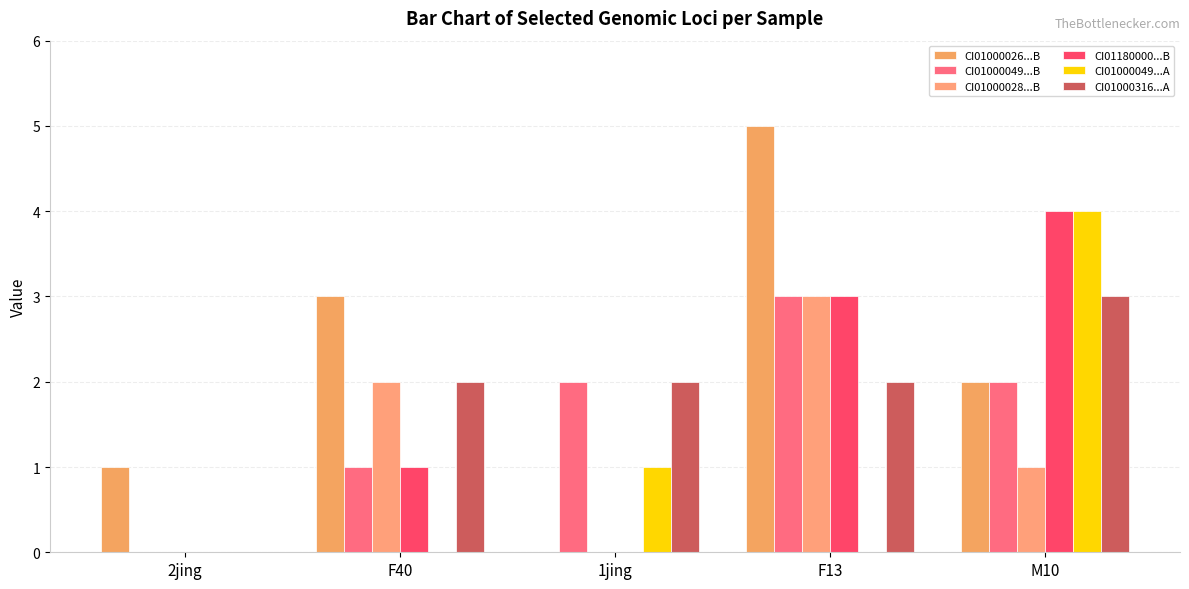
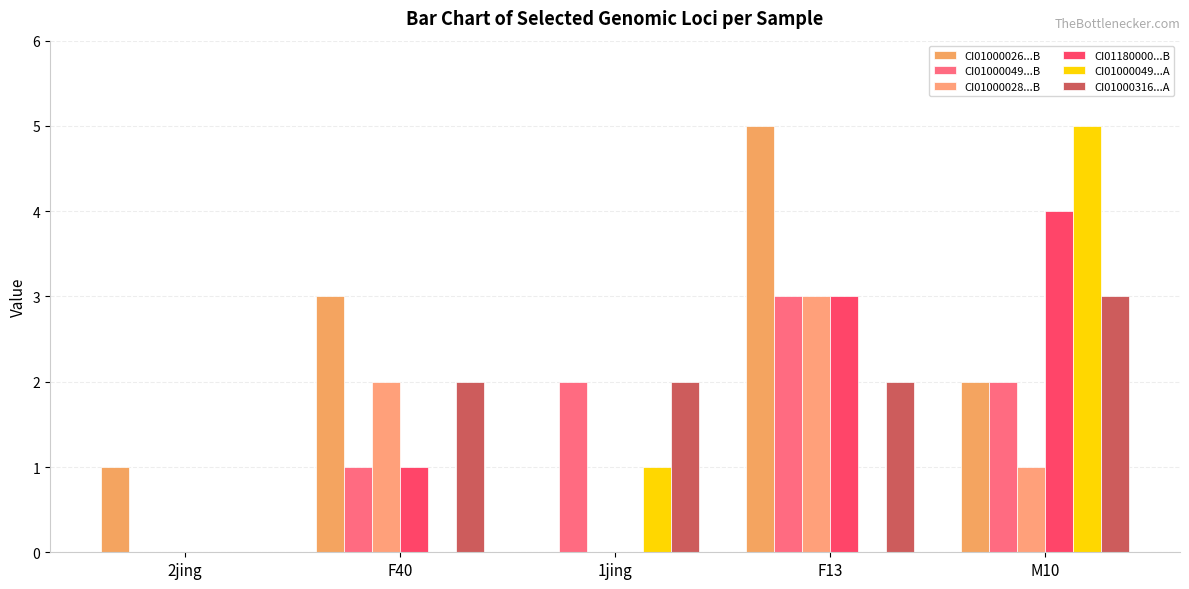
  {
    "CI01000049...A": {
      "2jing": 0,
      "F40": 0,
      "1jing": 1,
      "F13": 0,
-     "M10": 4
+     "M10": 5
    }
  }
